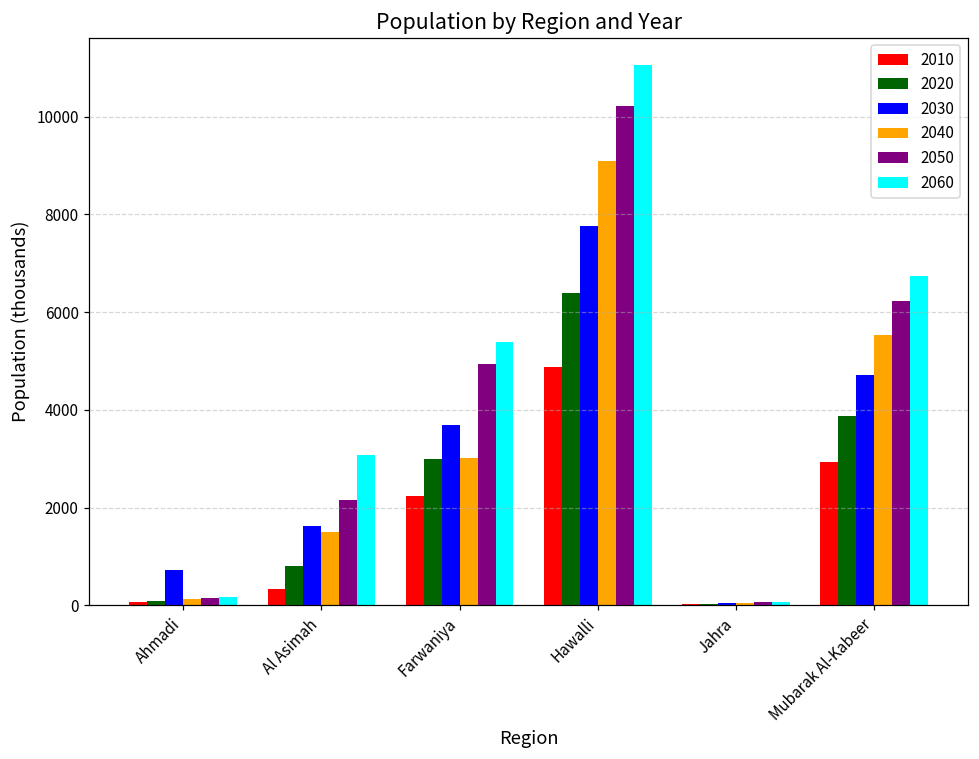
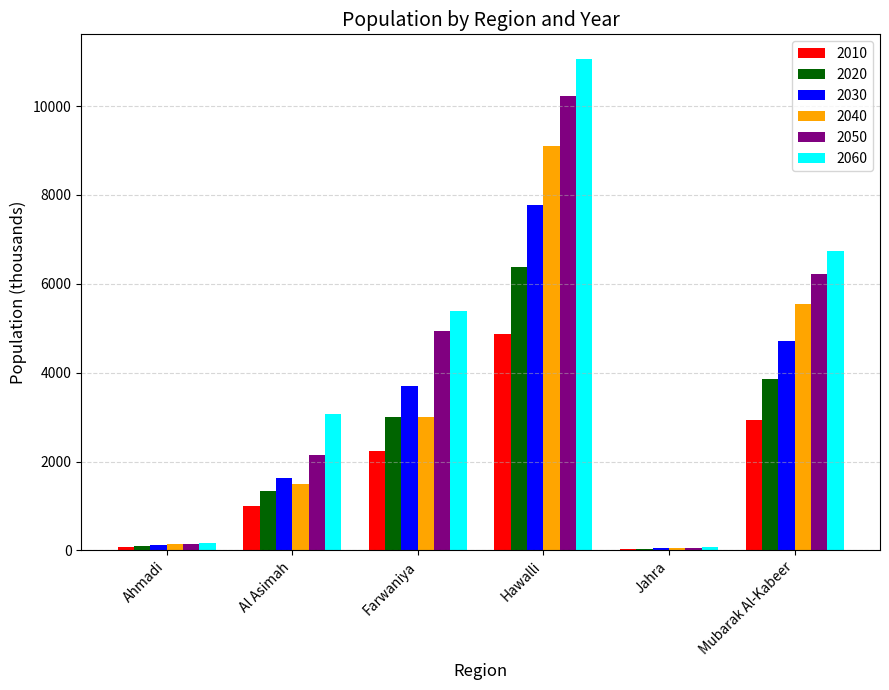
  {
    "2010": {
      "Ahmadi": 100,
-     "Al Asimah": 300,
+     "Al Asimah": 1000,
      "Farwaniya": 2200,
      "Hawalli": 4900,
      "Mubarak Al-Kabeer": 2900
    },
    "2020": {
      "Ahmadi": 100,
-     "Al Asimah": 800,
+     "Al Asimah": 1300,
      "Farwaniya": 3000,
      "Hawalli": 6400,
      "Mubarak Al-Kabeer": 3900
    },
    "2030": {
-     "Ahmadi": 700,
+     "Ahmadi": 100,
      "Al Asimah": 1600,
      "Farwaniya": 3700,
      "Hawalli": 7800,
      "Mubarak Al-Kabeer": 4700
    },
    "2040": {
      "Ahmadi": 100,
      "Al Asimah": 1500,
      "Farwaniya": 3000,
      "Hawalli": 9100,
      "Mubarak Al-Kabeer": 5500
    },
    "2050": {
      "Ahmadi": 200,
      "Al Asimah": 2200,
      "Farwaniya": 4900,
      "Hawalli": 10200,
      "Jahra": 100,
      "Mubarak Al-Kabeer": 6200
    },
    "2060": {
      "Ahmadi": 200,
      "Al Asimah": 3100,
      "Farwaniya": 5400,
      "Hawalli": 11100,
      "Jahra": 100,
      "Mubarak Al-Kabeer": 6700
    }
  }
